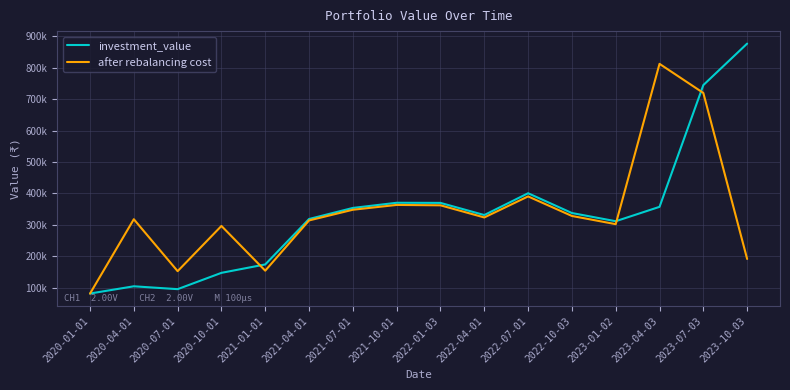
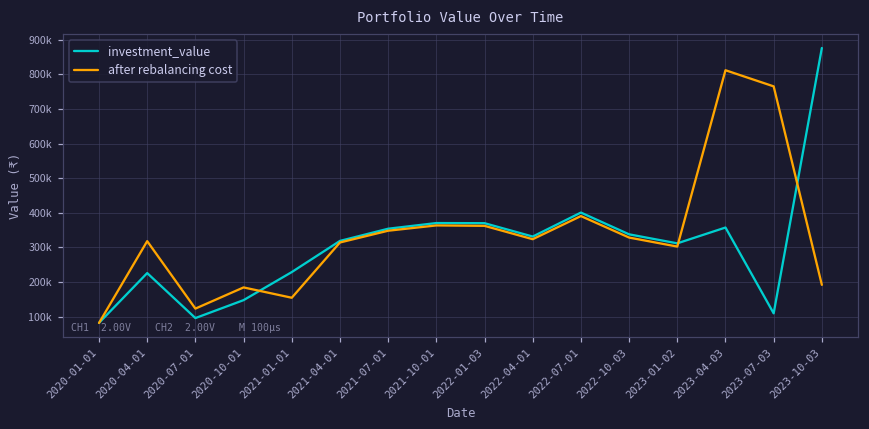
  {
    "investment_value": {
-     "2020-04-01": 100000,
+     "2020-04-01": 230000,
      "2020-07-01": 100000,
      "2020-10-01": 150000,
-     "2021-01-01": 170000,
+     "2021-01-01": 230000,
      "2022-07-01": 400000,
      "2022-10-03": 340000,
      "2023-01-02": 310000,
      "2023-04-03": 360000,
-     "2023-07-03": 740000,
+     "2023-07-03": 110000,
      "2023-10-03": 880000
    },
    "after rebalancing cost": {
      "2020-04-01": 320000,
-     "2020-07-01": 150000,
-     "2020-10-01": 300000,
+     "2020-07-01": 120000,
+     "2020-10-01": 180000,
      "2021-01-01": 150000,
      "2022-07-01": 390000,
      "2022-10-03": 330000,
      "2023-01-02": 300000,
      "2023-04-03": 810000,
-     "2023-07-03": 720000,
+     "2023-07-03": 770000,
      "2023-10-03": 190000
    }
  }
